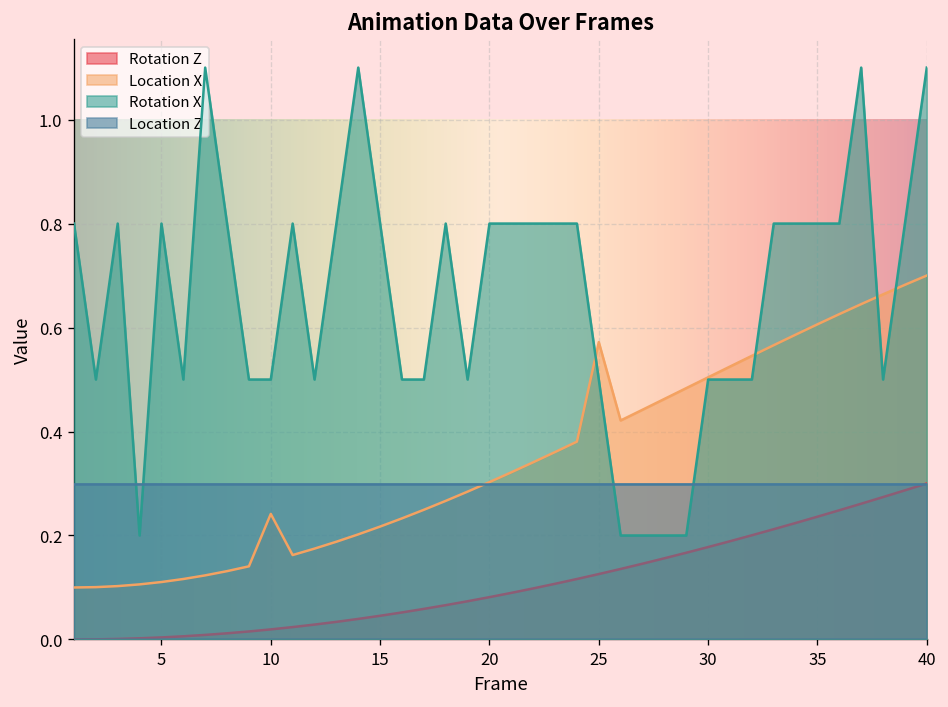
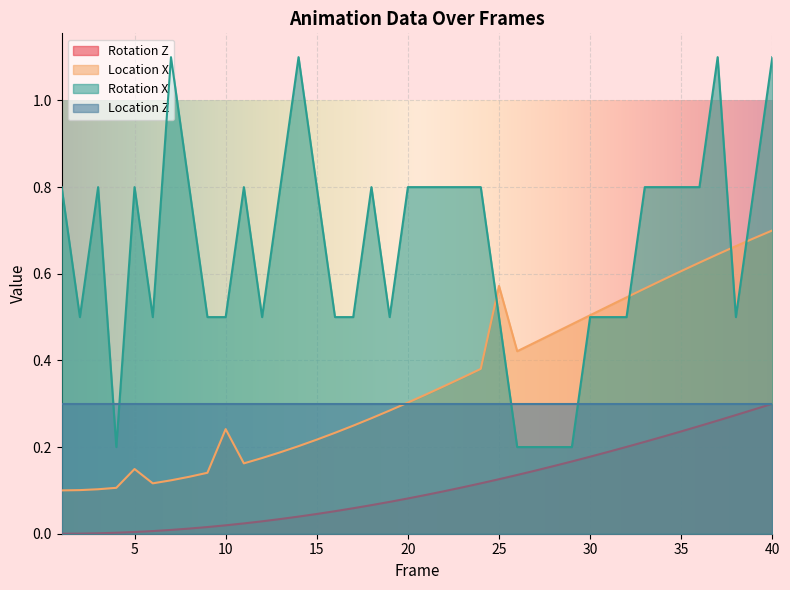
  {
    "Rotation Z": {
      "5": 0.00,
      "10": 0.02,
      "15": 0.05,
      "20": 0.08,
      "25": 0.13,
      "30": 0.18,
      "35": 0.24
    },
    "Location X": {
-     "5": 0.11,
+     "5": 0.15,
      "10": 0.24,
      "15": 0.22,
      "25": 0.57,
      "35": 0.61,
      "40": 0.70
    }
  }
